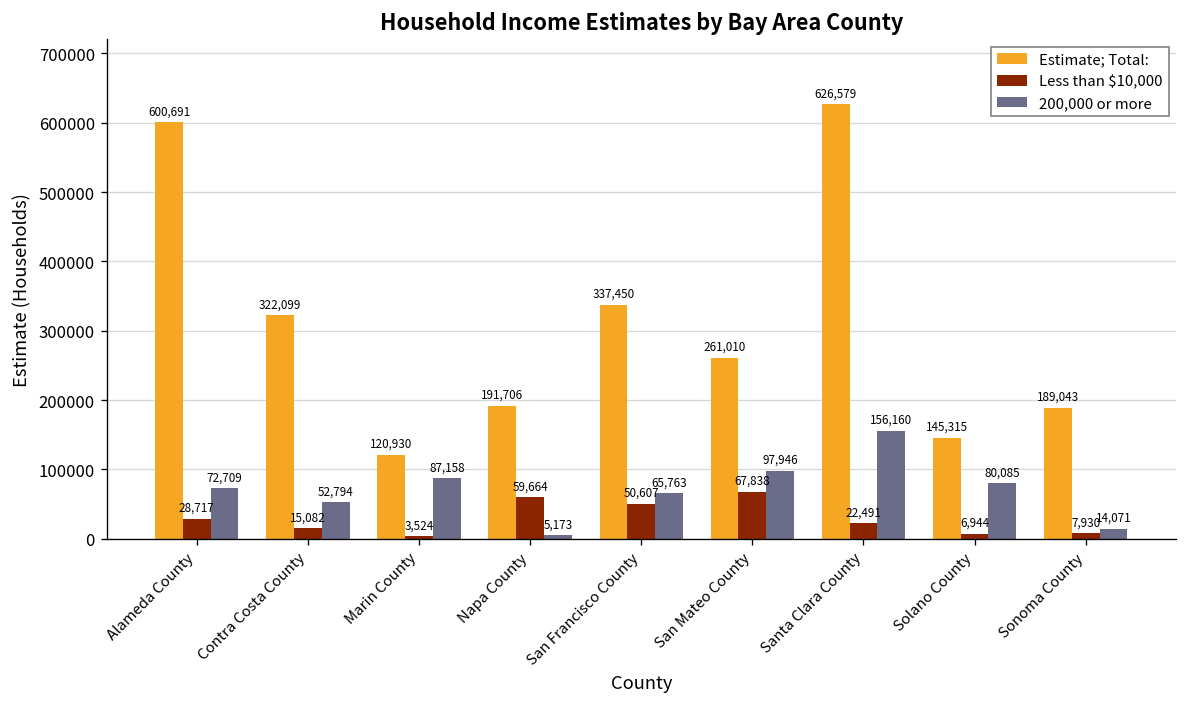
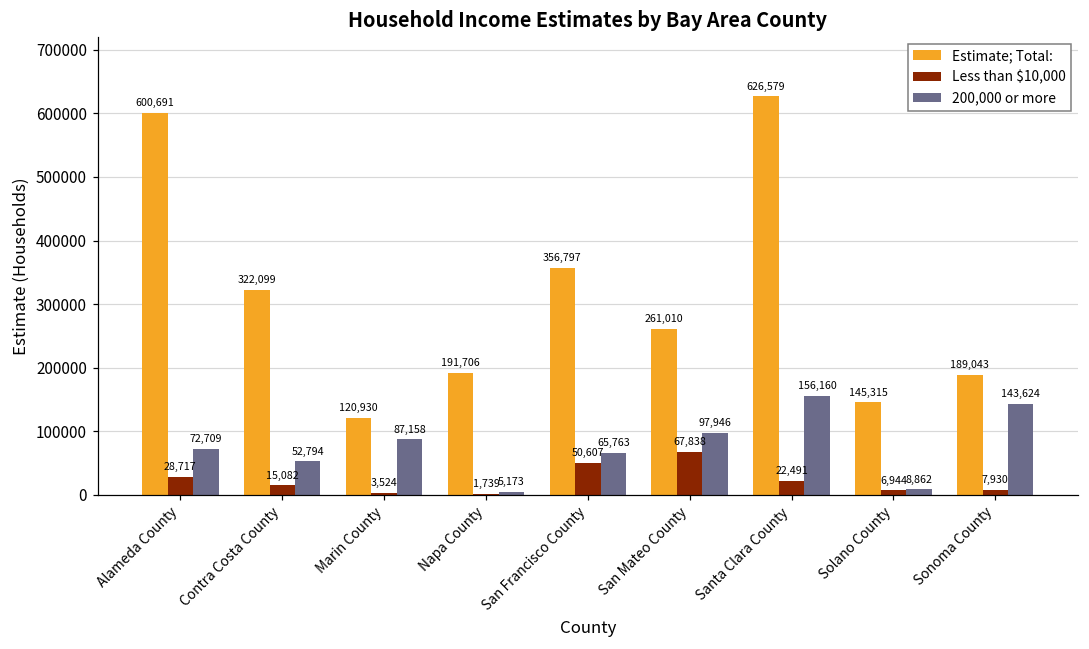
  {
    "Estimate; Total:": {
      "Alameda County": "600,691",
      "Contra Costa County": "322,099",
      "Marin County": "120,930",
      "Napa County": "191,706",
-     "San Francisco County": "337,450",
+     "San Francisco County": "356,797",
      "San Mateo County": "261,010",
      "Santa Clara County": "626,579",
      "Solano County": "145,315",
      "Sonoma County": "189,043"
    },
    "Less than $10,000": {
      "Alameda County": "28,717",
      "Contra Costa County": "15,082",
      "Marin County": "3,524",
-     "Napa County": "59,664",
+     "Napa County": "1,739",
      "San Francisco County": "50,607",
      "San Mateo County": "67,838",
      "Santa Clara County": "22,491",
      "Solano County": "6,944",
      "Sonoma County": "7,930"
    },
    "200,000 or more": {
      "Alameda County": "72,709",
      "Contra Costa County": "52,794",
      "Marin County": "87,158",
      "Napa County": "5,173",
      "San Francisco County": "65,763",
      "San Mateo County": "97,946",
      "Santa Clara County": "156,160",
-     "Solano County": "80,085",
-     "Sonoma County": "14,071"
+     "Solano County": "8,862",
+     "Sonoma County": "143,624"
    }
  }
